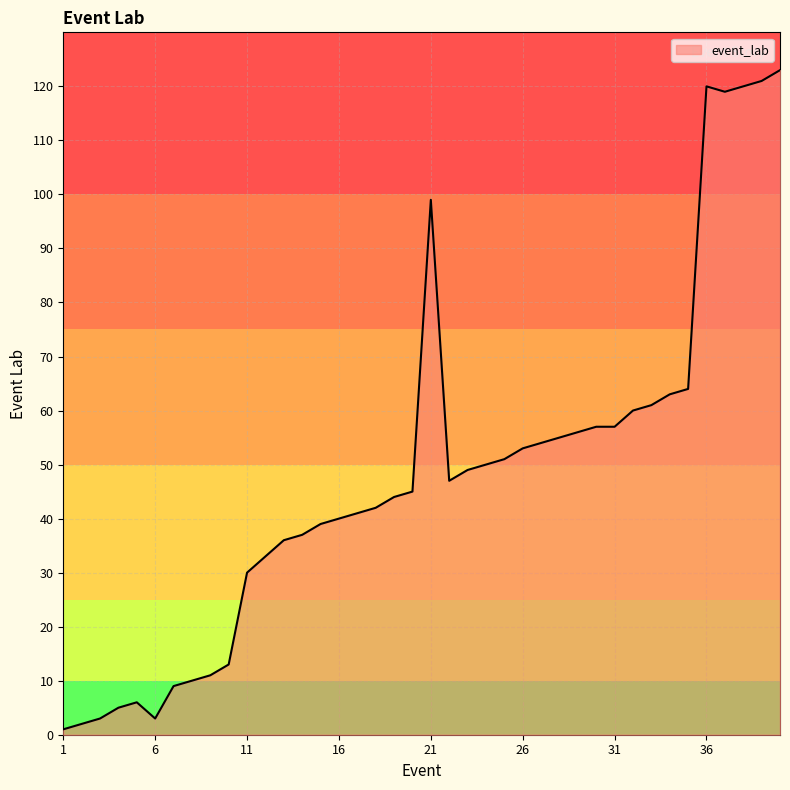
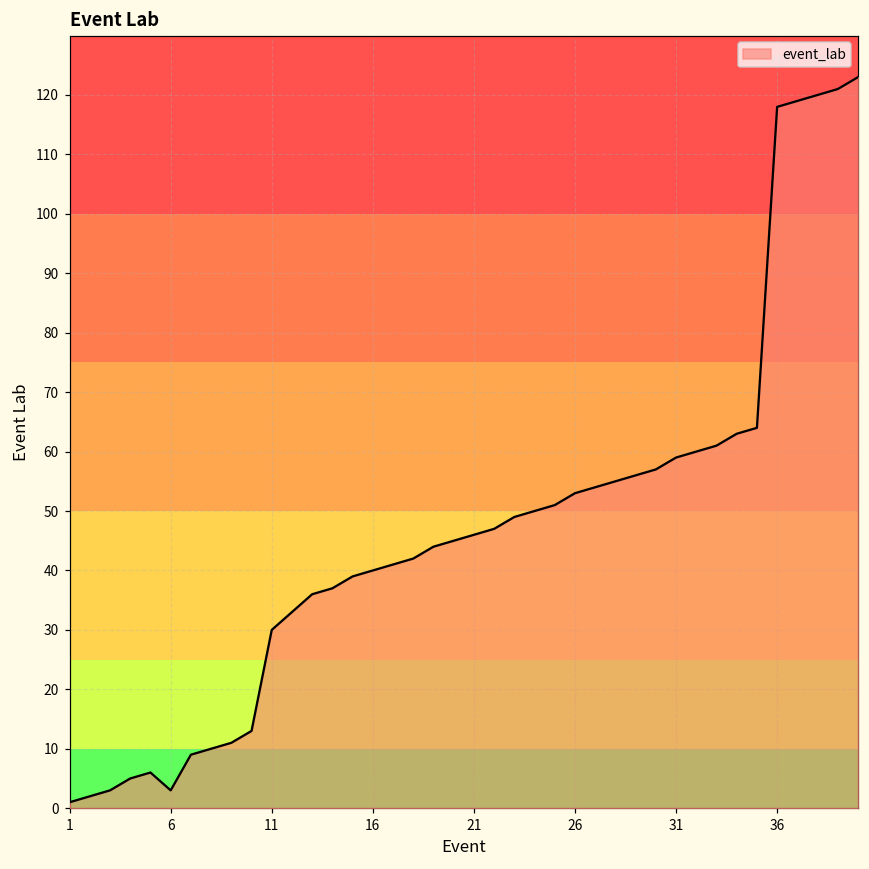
  {
    "1": 1,
    "6": 3,
    "11": 30,
    "16": 40,
-   "21": 99,
+   "21": 46,
    "26": 53,
-   "31": 57,
-   "36": 120
+   "31": 59,
+   "36": 118
  }
